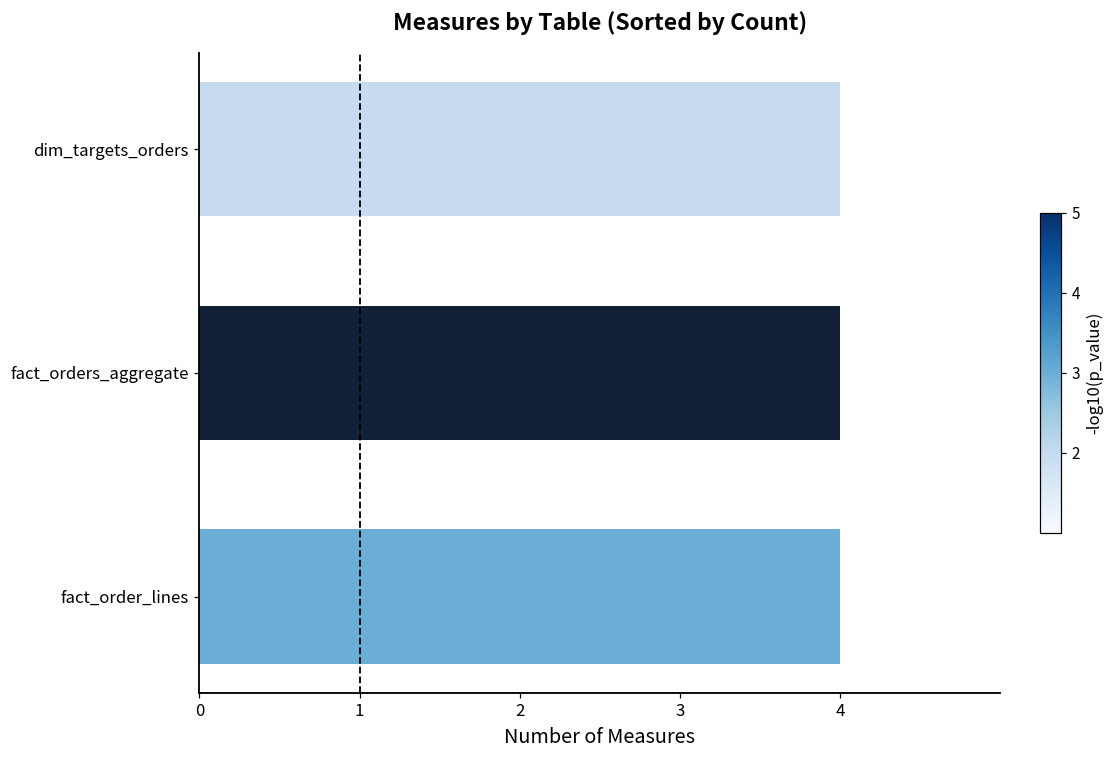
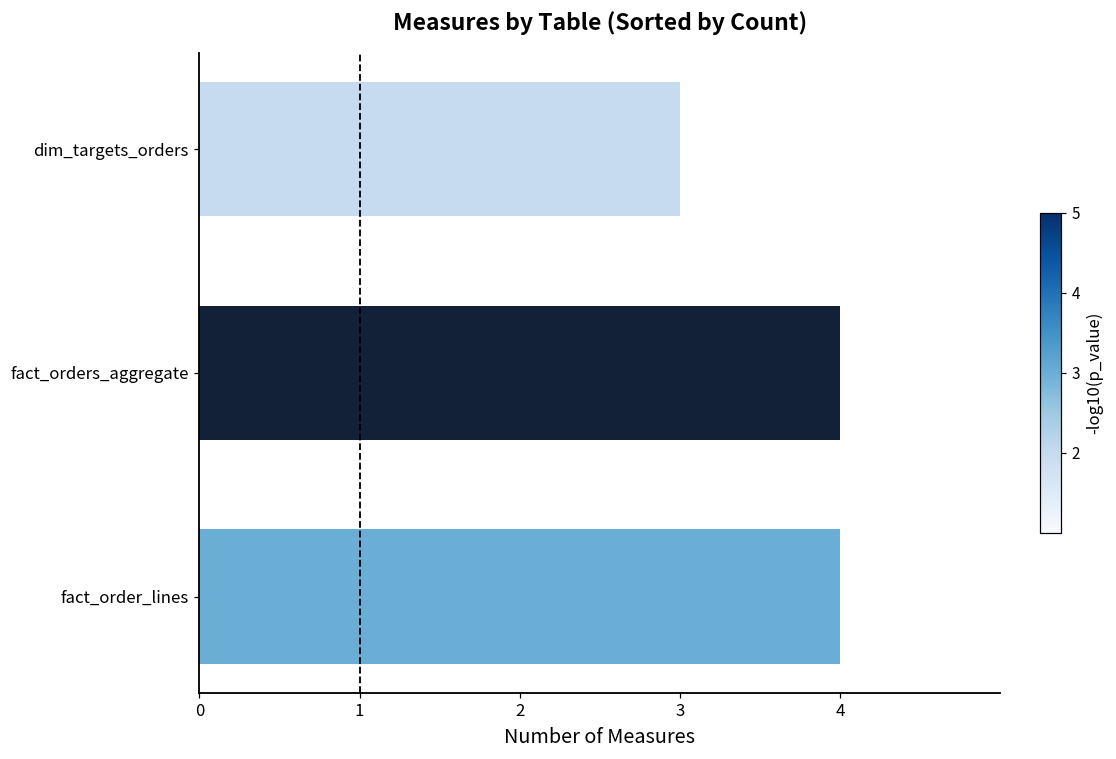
  {
-   "dim_targets_orders": 4,
+   "dim_targets_orders": 3,
    "fact_orders_aggregate": 4,
    "fact_order_lines": 4
  }
